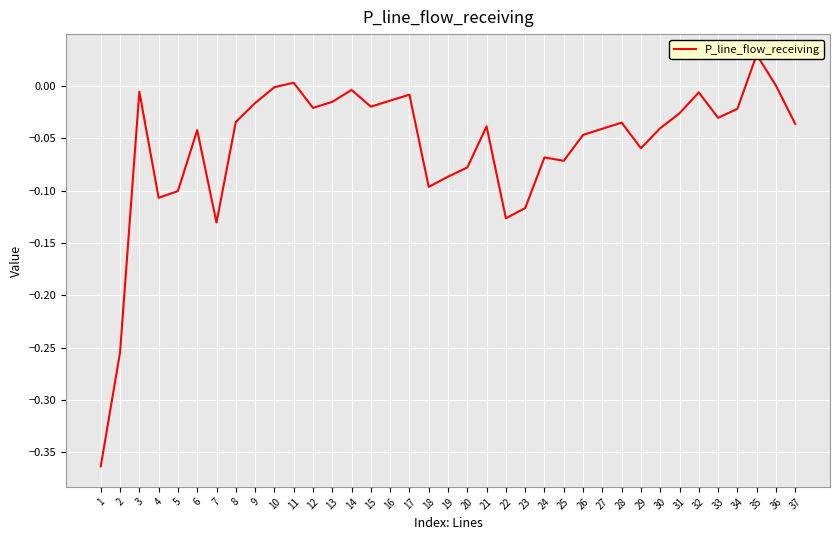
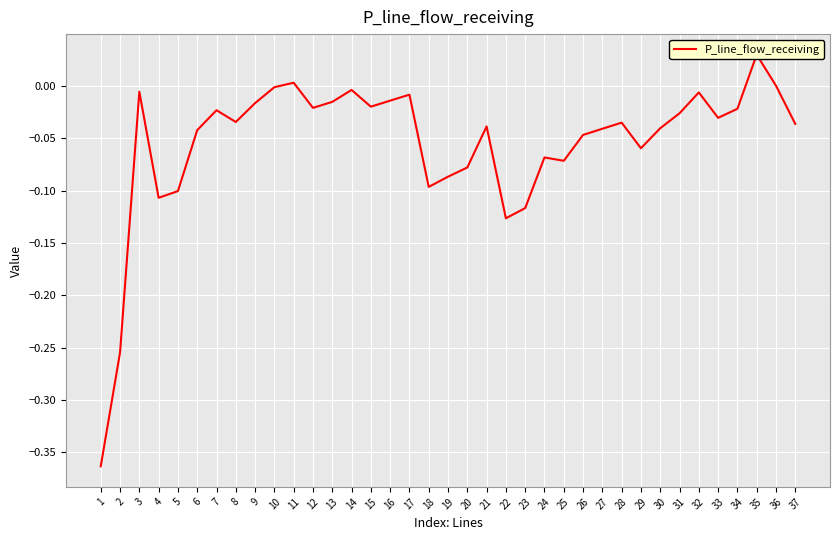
  {
    "1": -0.363,
    "2": -0.255,
    "3": -0.005,
    "4": -0.107,
    "5": -0.100,
    "6": -0.042,
-   "7": -0.130,
+   "7": -0.023,
    "8": -0.034,
    "9": -0.016,
    "10": -0.001,
    "11": 0.003,
    "12": -0.021,
    "13": -0.015,
    "14": -0.004,
    "15": -0.020,
    "16": -0.014,
    "17": -0.008,
    "18": -0.096,
    "19": -0.087,
    "20": -0.078,
    "21": -0.039,
    "22": -0.126,
    "23": -0.117,
    "24": -0.068,
    "25": -0.071,
    "26": -0.047,
    "27": -0.041,
    "28": -0.035,
    "29": -0.059,
    "30": -0.040,
    "31": -0.026,
    "32": -0.006,
    "33": -0.030,
    "34": -0.022,
    "36": 0.000,
    "37": -0.036
  }
